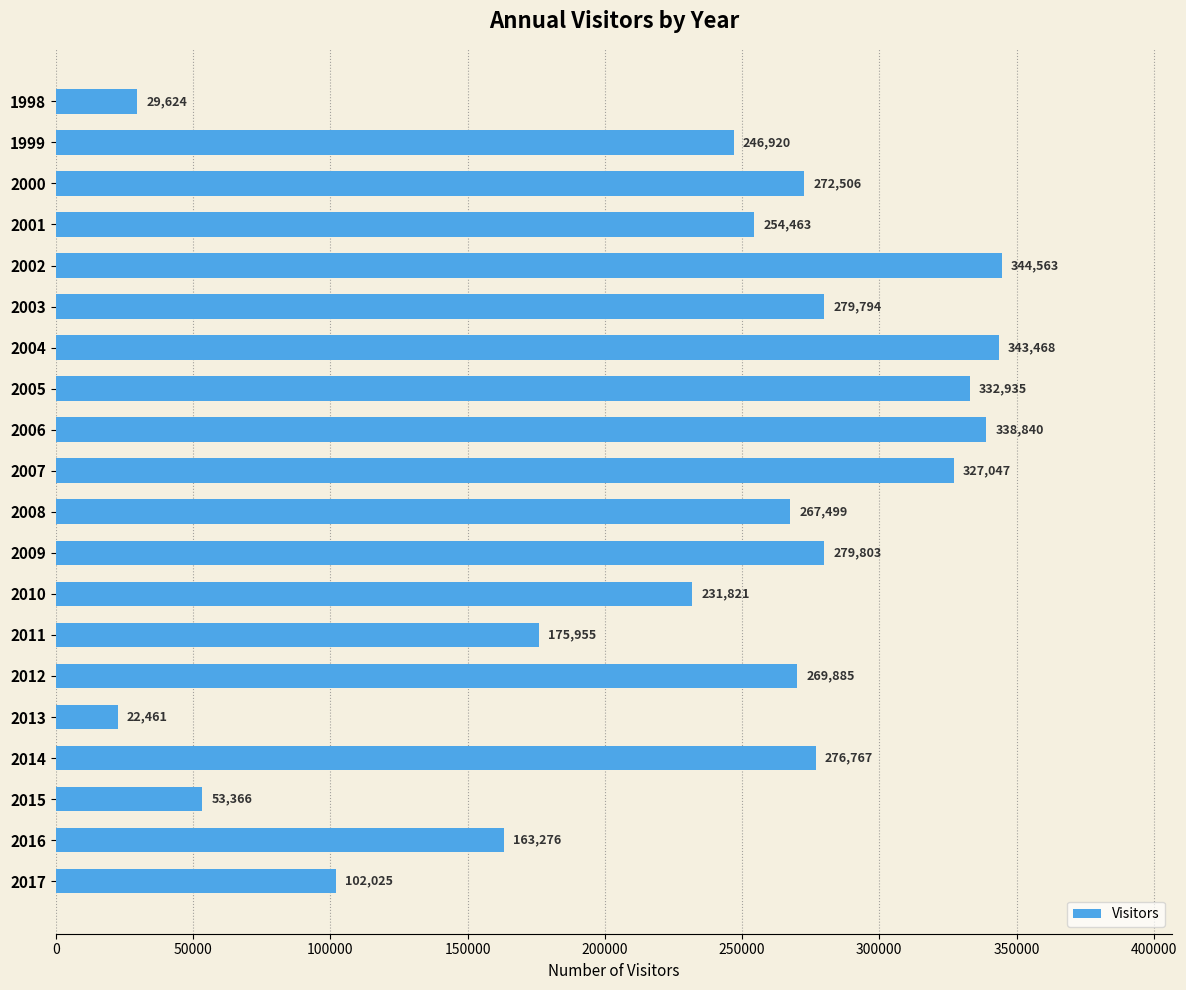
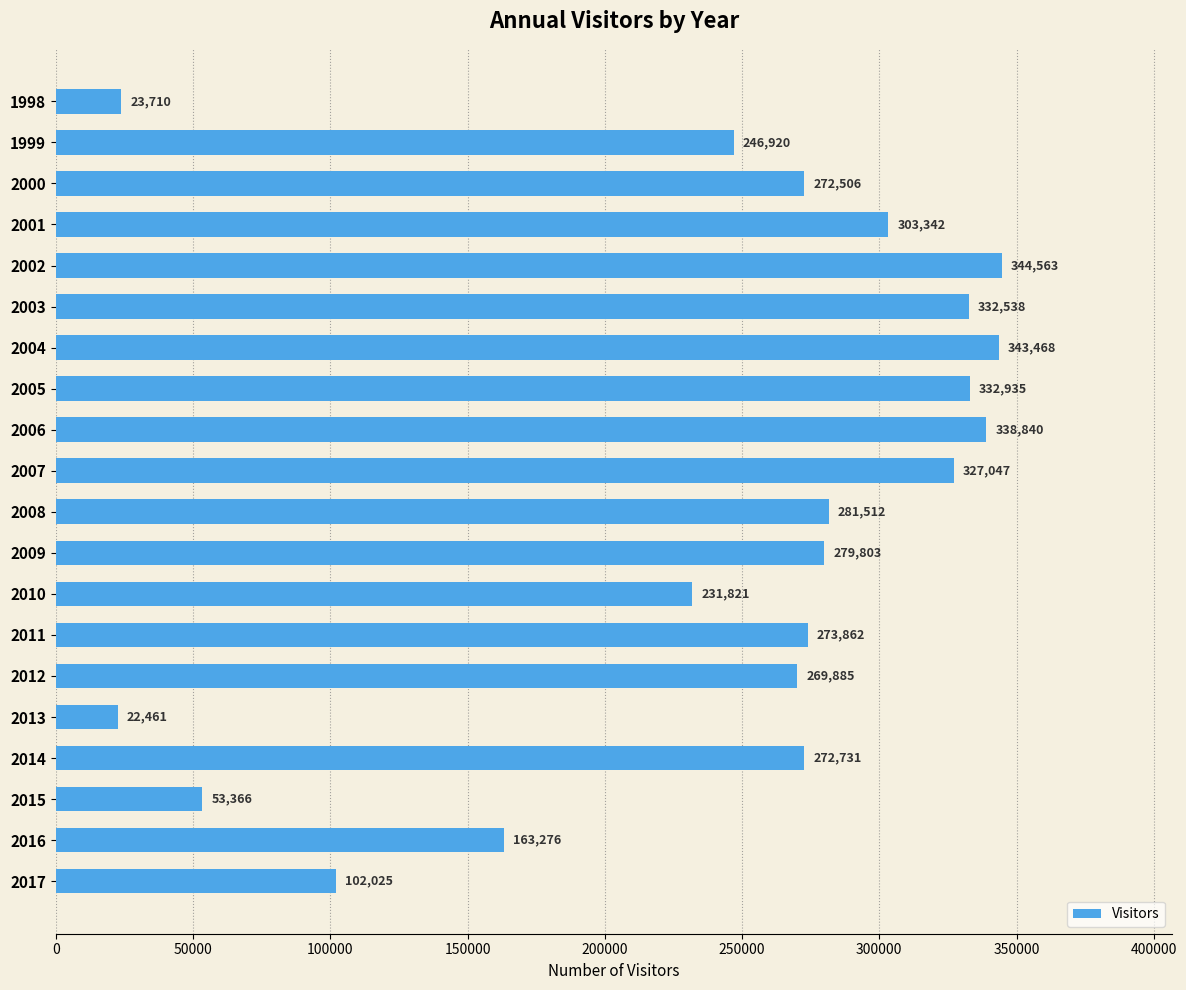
  {
-   "1998": "29,624",
+   "1998": "23,710",
    "1999": "246,920",
    "2000": "272,506",
-   "2001": "254,463",
+   "2001": "303,342",
    "2002": "344,563",
-   "2003": "279,794",
+   "2003": "332,538",
    "2004": "343,468",
    "2005": "332,935",
    "2006": "338,840",
    "2007": "327,047",
-   "2008": "267,499",
+   "2008": "281,512",
    "2009": "279,803",
    "2010": "231,821",
-   "2011": "175,955",
+   "2011": "273,862",
    "2012": "269,885",
    "2013": "22,461",
-   "2014": "276,767",
+   "2014": "272,731",
    "2015": "53,366",
    "2016": "163,276",
    "2017": "102,025"
  }
